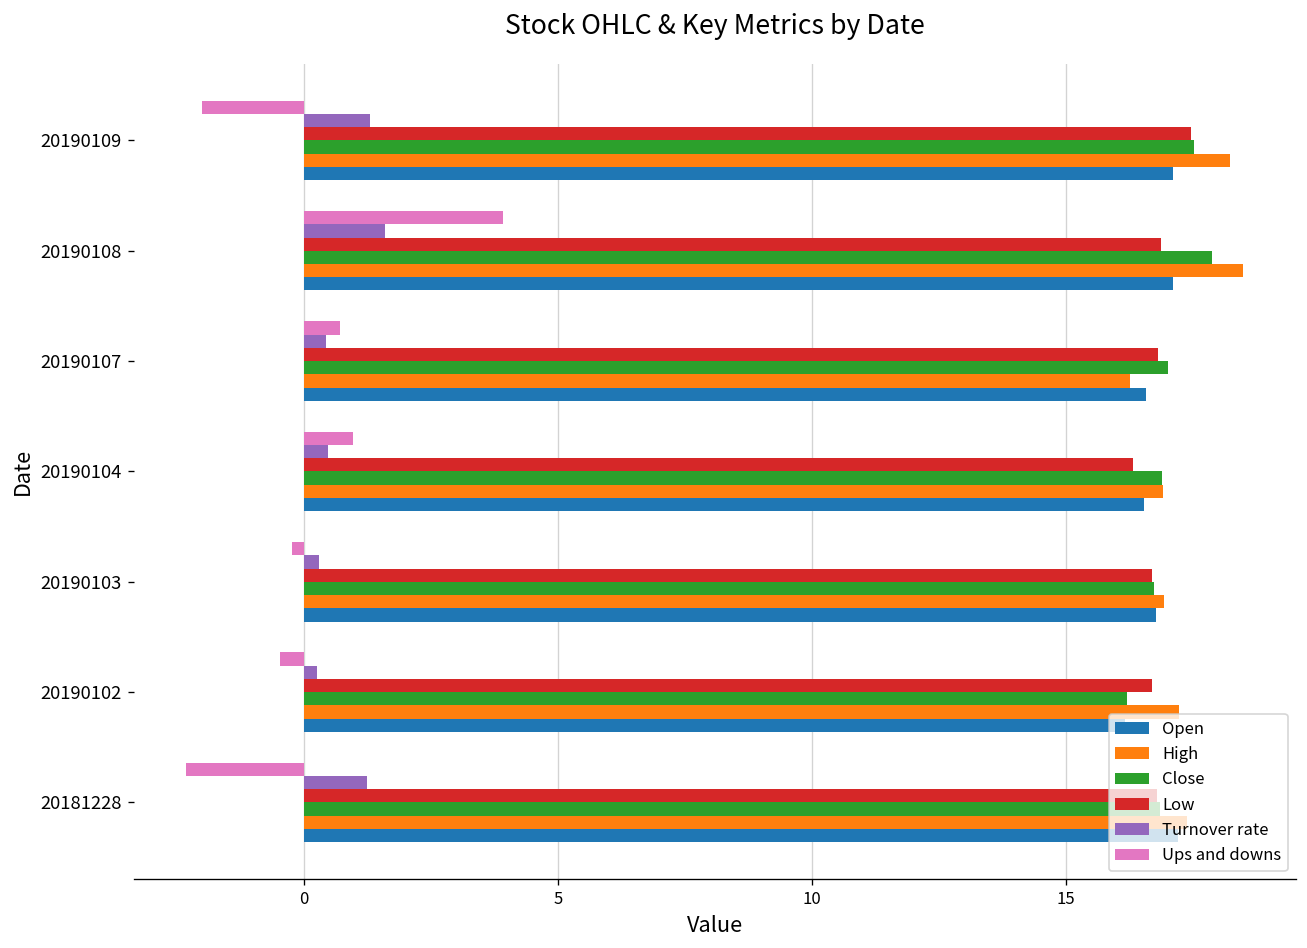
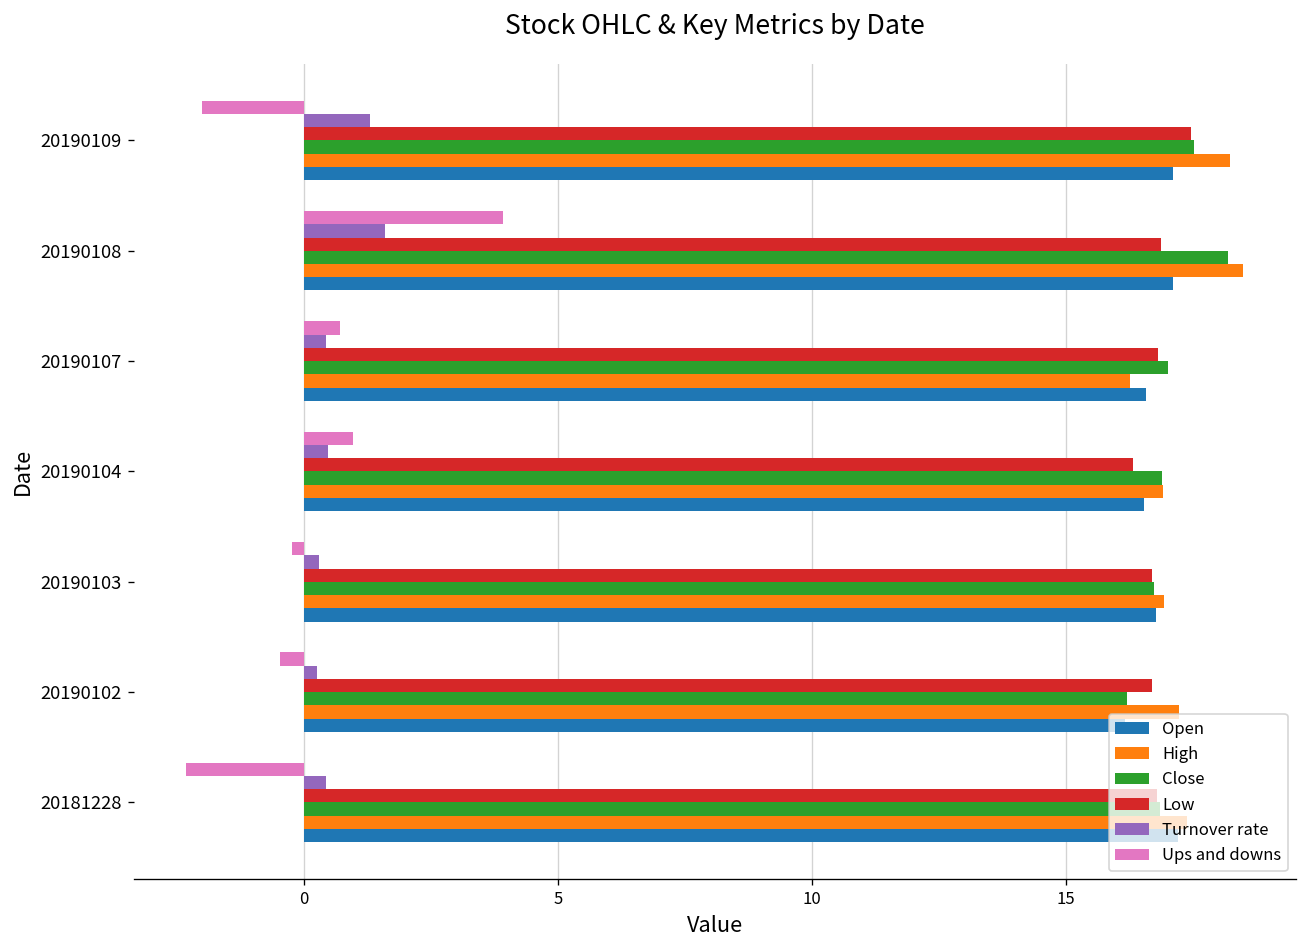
  {
    "Open": {
      "20190109": 17.1,
      "20190108": 17.1,
      "20190107": 16.6,
      "20190104": 16.6,
      "20190103": 16.8
    },
    "High": {
      "20190109": 18.2,
      "20190108": 18.5,
      "20190107": 16.3,
      "20190104": 16.9,
      "20190103": 17.0,
      "20190102": 17.2
    },
    "Close": {
      "20190109": 17.5,
-     "20190108": 17.9,
+     "20190108": 18.2,
      "20190107": 17.0,
      "20190104": 16.9,
      "20190103": 16.7,
      "20190102": 16.2
    },
    "Low": {
      "20190109": 17.5,
      "20190108": 16.9,
      "20190107": 16.8,
      "20190104": 16.3,
      "20190103": 16.7,
      "20190102": 16.7
    },
    "Turnover rate": {
      "20190109": 1.3,
      "20190108": 1.6,
      "20190107": 0.4,
      "20190104": 0.5,
      "20190103": 0.3,
      "20190102": 0.3,
-     "20181228": 1.2
+     "20181228": 0.4
    },
    "Ups and downs": {
      "20190109": -2.0,
      "20190108": 3.9,
      "20190107": 0.7,
      "20190104": 1.0,
      "20190103": -0.2,
      "20190102": -0.5,
      "20181228": -2.3
    }
  }
